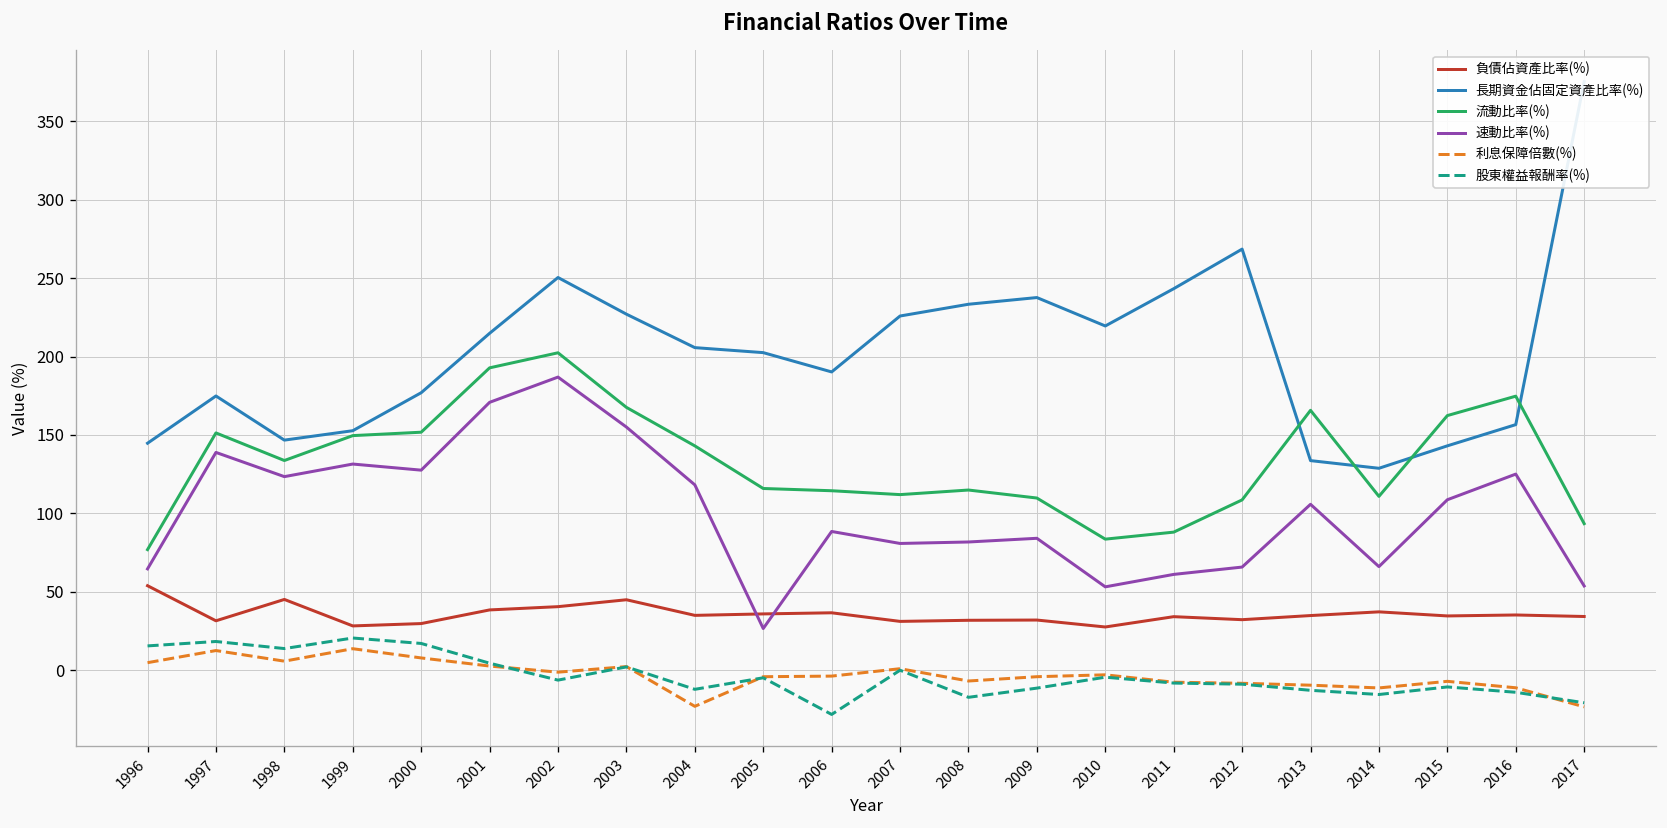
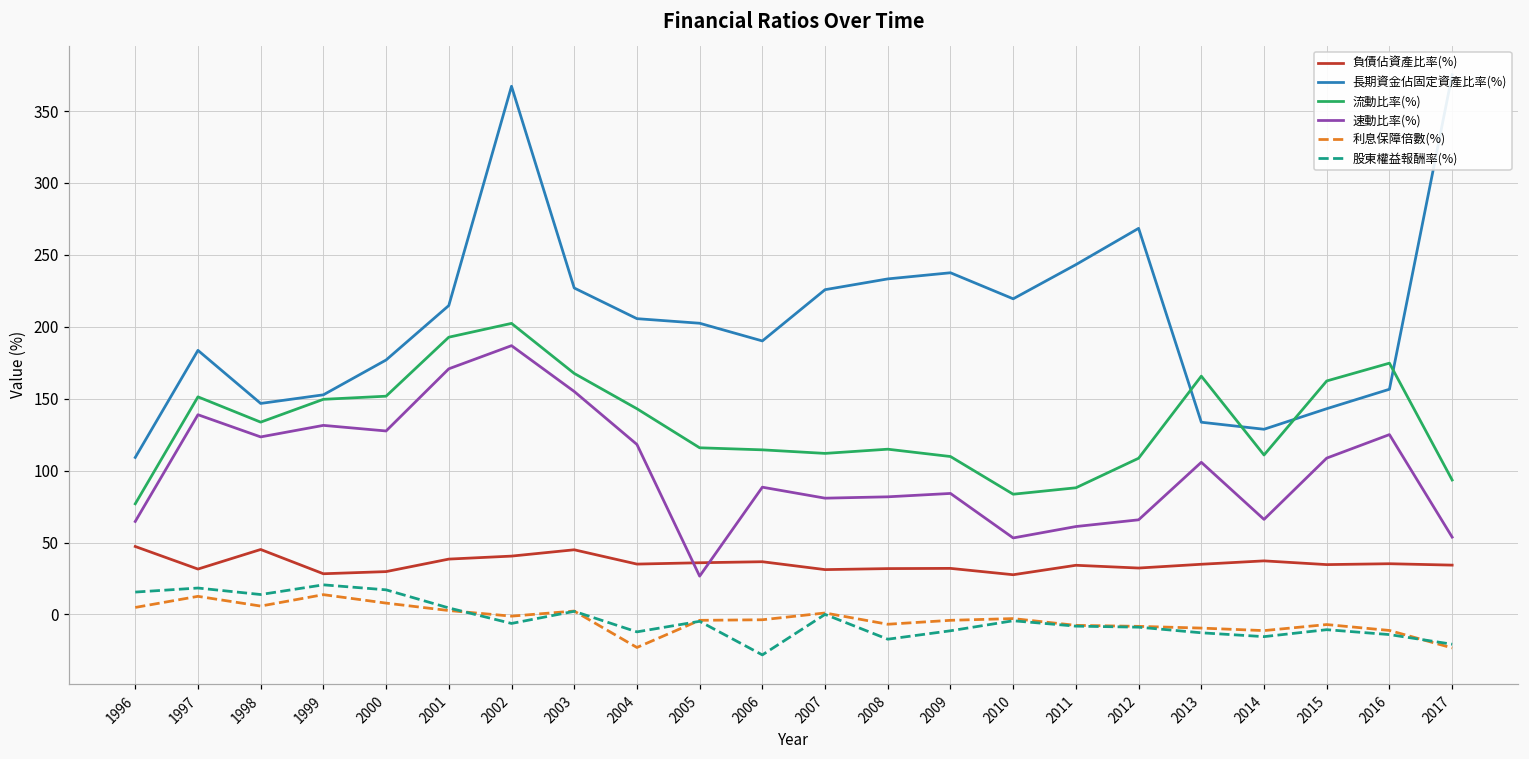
  {
    "負債佔資產比率(%)": {
-     "1996": 54,
+     "1996": 47,
      "1997": 32,
      "1998": 45,
      "1999": 28,
      "2000": 30,
      "2001": 39,
      "2002": 41,
      "2003": 45,
      "2004": 35,
      "2005": 36,
      "2006": 37,
      "2007": 31,
      "2008": 32,
      "2009": 32,
      "2010": 28,
      "2011": 34,
      "2012": 32,
      "2013": 35,
      "2014": 37,
      "2015": 35,
      "2016": 35,
      "2017": 34
    },
    "長期資金佔固定資產比率(%)": {
-     "1996": 145,
-     "1997": 175,
+     "1996": 109,
+     "1997": 184,
      "1998": 147,
      "1999": 153,
      "2000": 177,
      "2001": 215,
-     "2002": 250,
+     "2002": 367,
      "2003": 227,
      "2004": 206,
      "2005": 202,
      "2006": 190,
      "2007": 226,
      "2008": 233,
      "2009": 238,
      "2010": 219,
      "2011": 243,
      "2012": 268,
      "2013": 134,
      "2014": 129,
      "2015": 143,
      "2016": 157
    },
    "速動比率(%)": {
      "1996": 65,
      "1997": 139,
      "1998": 123,
      "1999": 131,
      "2000": 128,
      "2001": 171,
      "2002": 187,
      "2003": 155,
      "2004": 118,
      "2005": 27,
      "2006": 89,
      "2007": 81,
      "2008": 82,
      "2009": 84,
      "2010": 53,
      "2011": 61,
      "2012": 66,
      "2013": 106,
      "2014": 66,
      "2015": 109,
      "2016": 125,
      "2017": 54
    },
    "利息保障倍數(%)": {
      "1996": 5,
      "1997": 13,
      "1998": 6,
      "1999": 14,
      "2000": 8,
      "2002": -1,
      "2004": -23,
      "2006": -4,
      "2008": -7,
      "2009": -4,
      "2013": -9,
      "2014": -11,
      "2015": -7,
      "2016": -11,
      "2017": -23
    }
  }
